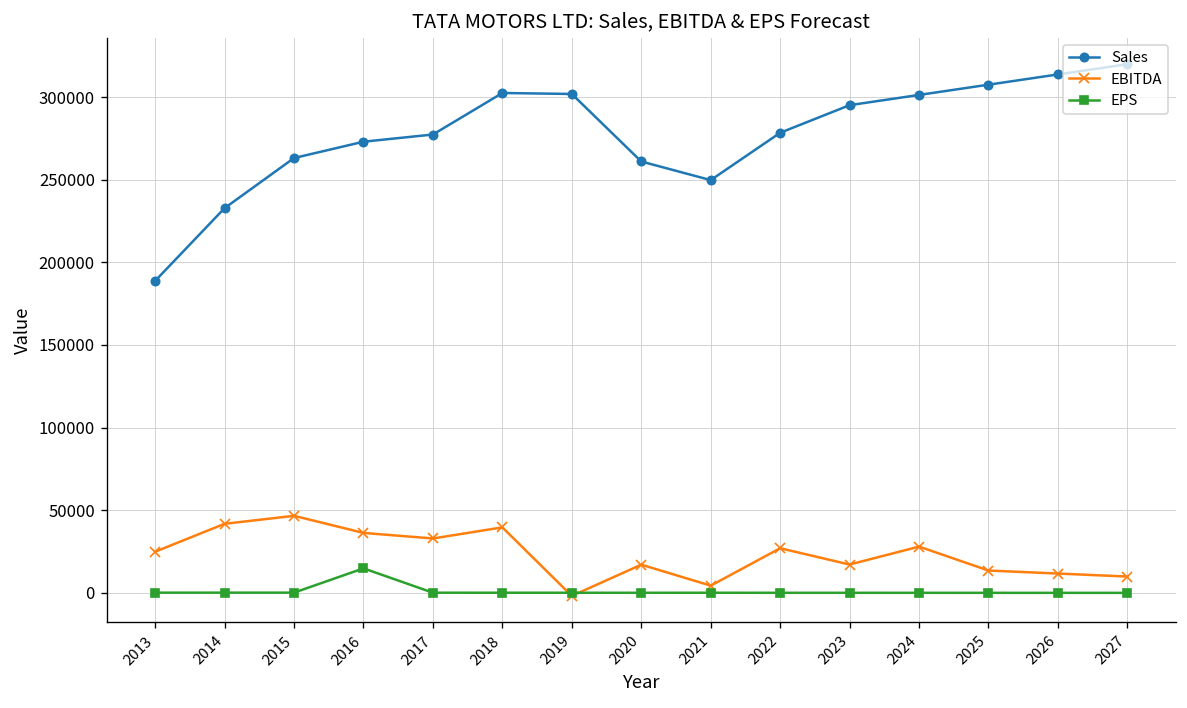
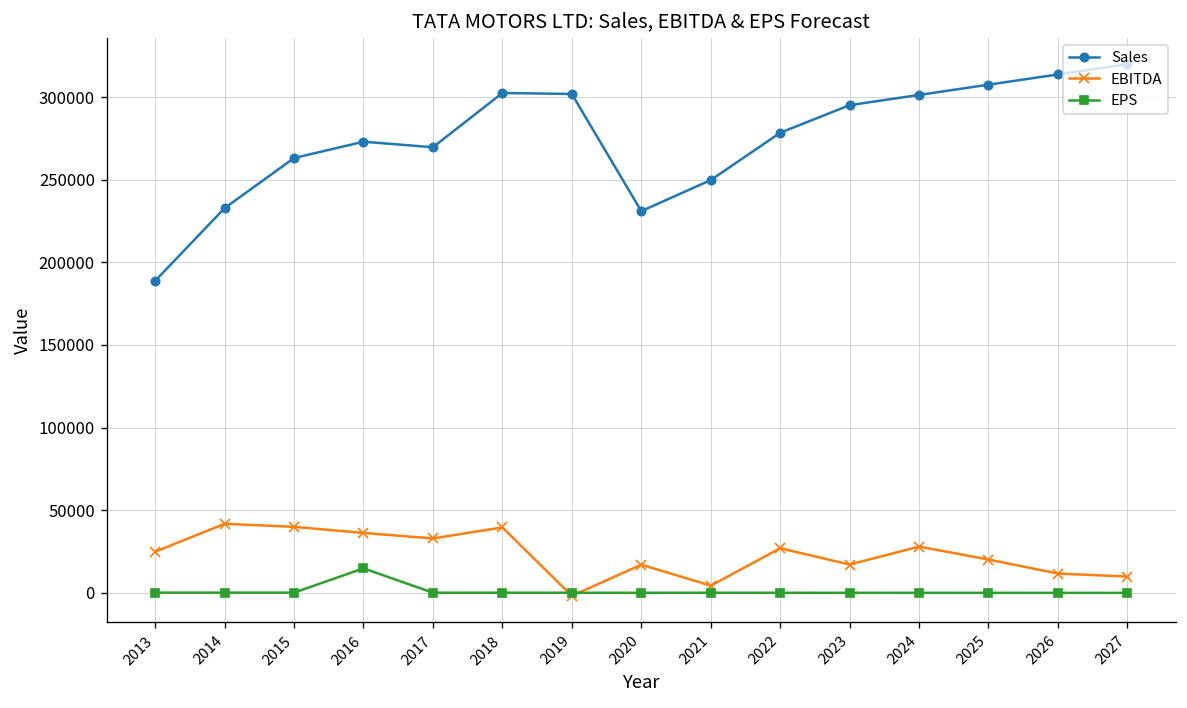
  {
    "Sales": {
      "2013": 189000,
      "2014": 233000,
      "2015": 263000,
      "2016": 273000,
-     "2017": 277000,
+     "2017": 270000,
      "2018": 303000,
      "2019": 302000,
-     "2020": 261000,
+     "2020": 231000,
      "2021": 250000,
      "2022": 278000,
      "2023": 295000,
      "2024": 301000,
      "2025": 308000,
      "2026": 314000
    },
    "EBITDA": {
      "2013": 25000,
      "2014": 42000,
-     "2015": 47000,
+     "2015": 40000,
      "2016": 36000,
      "2017": 33000,
      "2018": 40000,
      "2019": -2000,
      "2020": 17000,
      "2021": 4000,
      "2022": 27000,
      "2023": 17000,
      "2024": 28000,
-     "2025": 13000,
+     "2025": 20000,
      "2026": 12000,
      "2027": 10000
    },
    "EPS": {
      "2013": 0,
      "2014": 0,
      "2015": 0,
      "2016": 15000,
      "2017": 0,
      "2018": 0,
      "2019": 0,
      "2020": 0,
      "2021": 0,
      "2022": 0,
      "2023": 0,
      "2024": 0,
      "2025": 0,
      "2026": 0,
      "2027": 0
    }
  }
